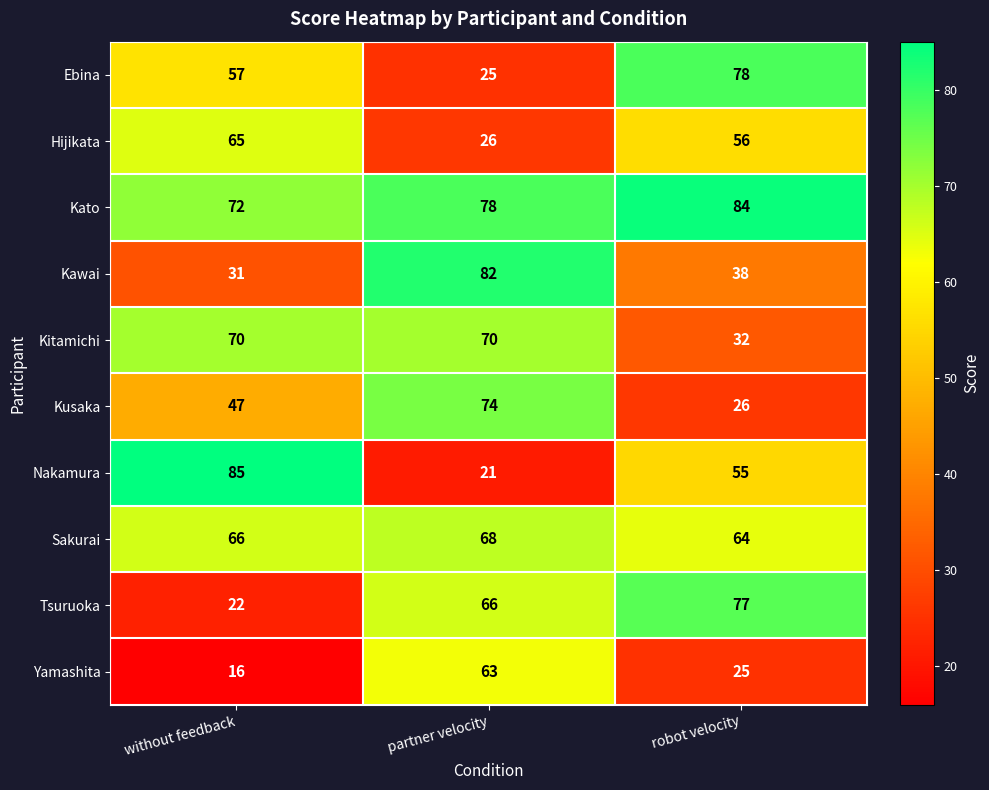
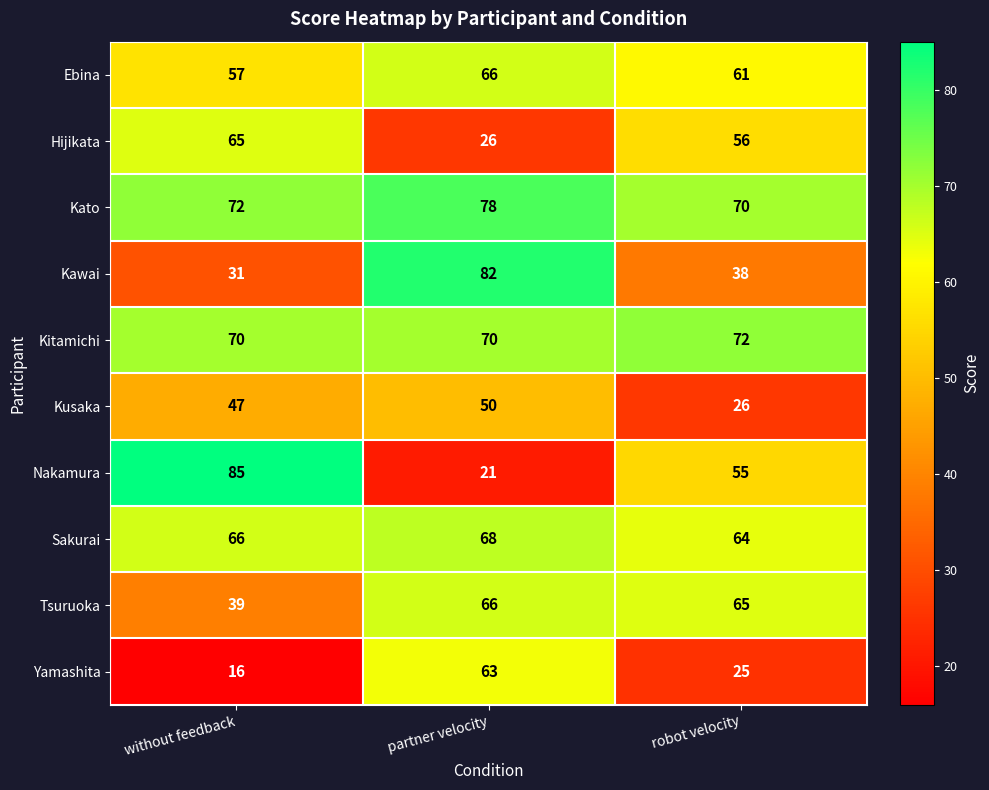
  {
    "Ebina": {
      "without feedback": 57,
-     "partner velocity": 25,
-     "robot velocity": 78
+     "partner velocity": 66,
+     "robot velocity": 61
    },
    "Hijikata": {
      "without feedback": 65,
      "partner velocity": 26,
      "robot velocity": 56
    },
    "Kato": {
      "without feedback": 72,
      "partner velocity": 78,
-     "robot velocity": 84
+     "robot velocity": 70
    },
    "Kawai": {
      "without feedback": 31,
      "partner velocity": 82,
      "robot velocity": 38
    },
    "Kitamichi": {
      "without feedback": 70,
      "partner velocity": 70,
-     "robot velocity": 32
+     "robot velocity": 72
    },
    "Kusaka": {
      "without feedback": 47,
-     "partner velocity": 74,
+     "partner velocity": 50,
      "robot velocity": 26
    },
    "Nakamura": {
      "without feedback": 85,
      "partner velocity": 21,
      "robot velocity": 55
    },
    "Sakurai": {
      "without feedback": 66,
      "partner velocity": 68,
      "robot velocity": 64
    },
    "Tsuruoka": {
-     "without feedback": 22,
+     "without feedback": 39,
      "partner velocity": 66,
-     "robot velocity": 77
+     "robot velocity": 65
    },
    "Yamashita": {
      "without feedback": 16,
      "partner velocity": 63,
      "robot velocity": 25
    }
  }
